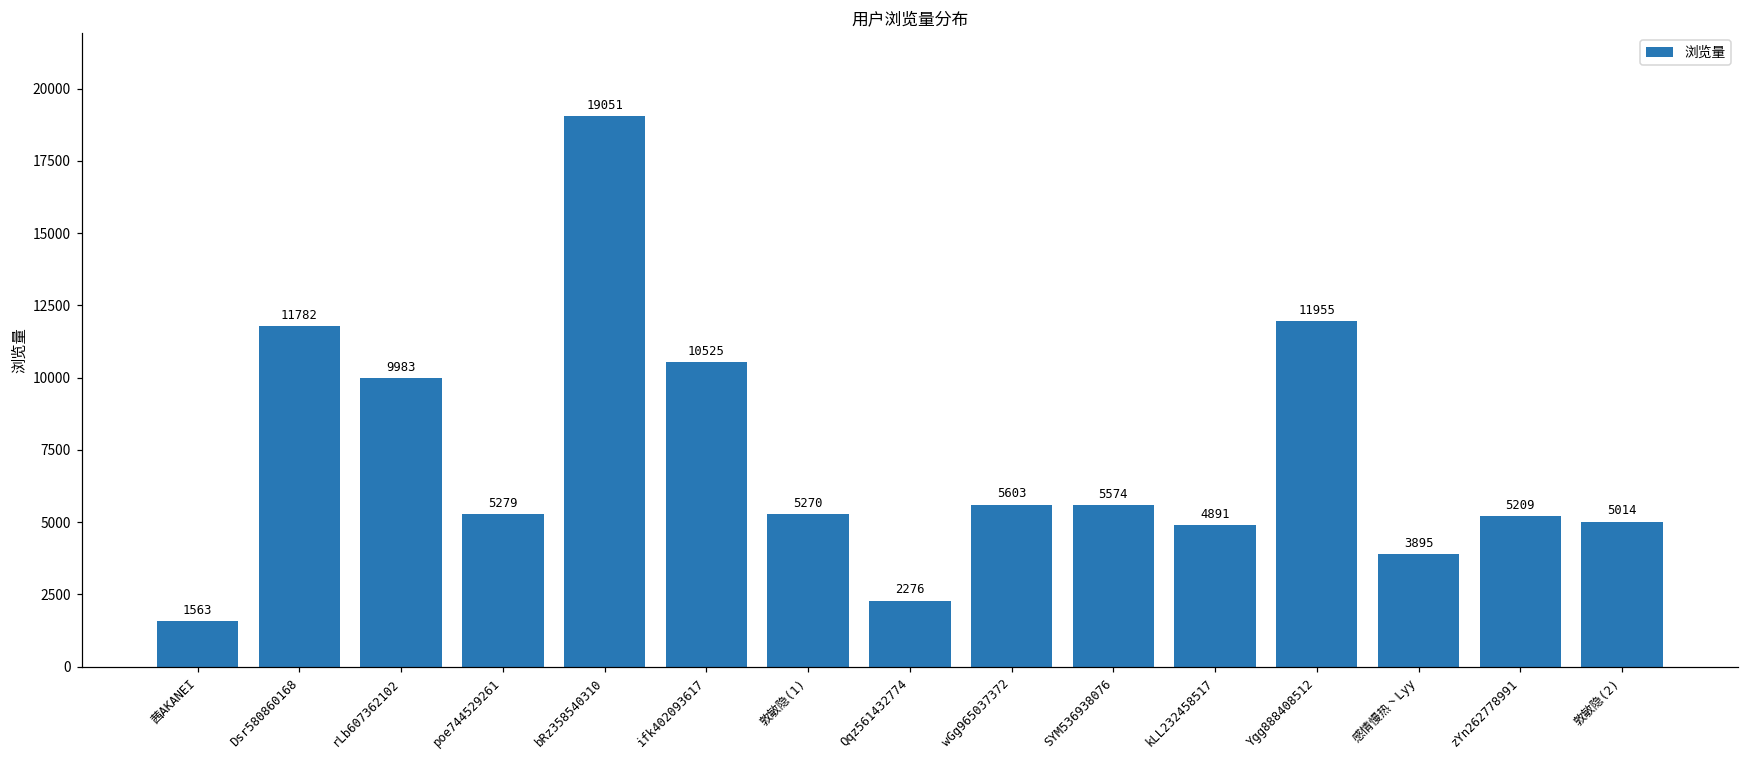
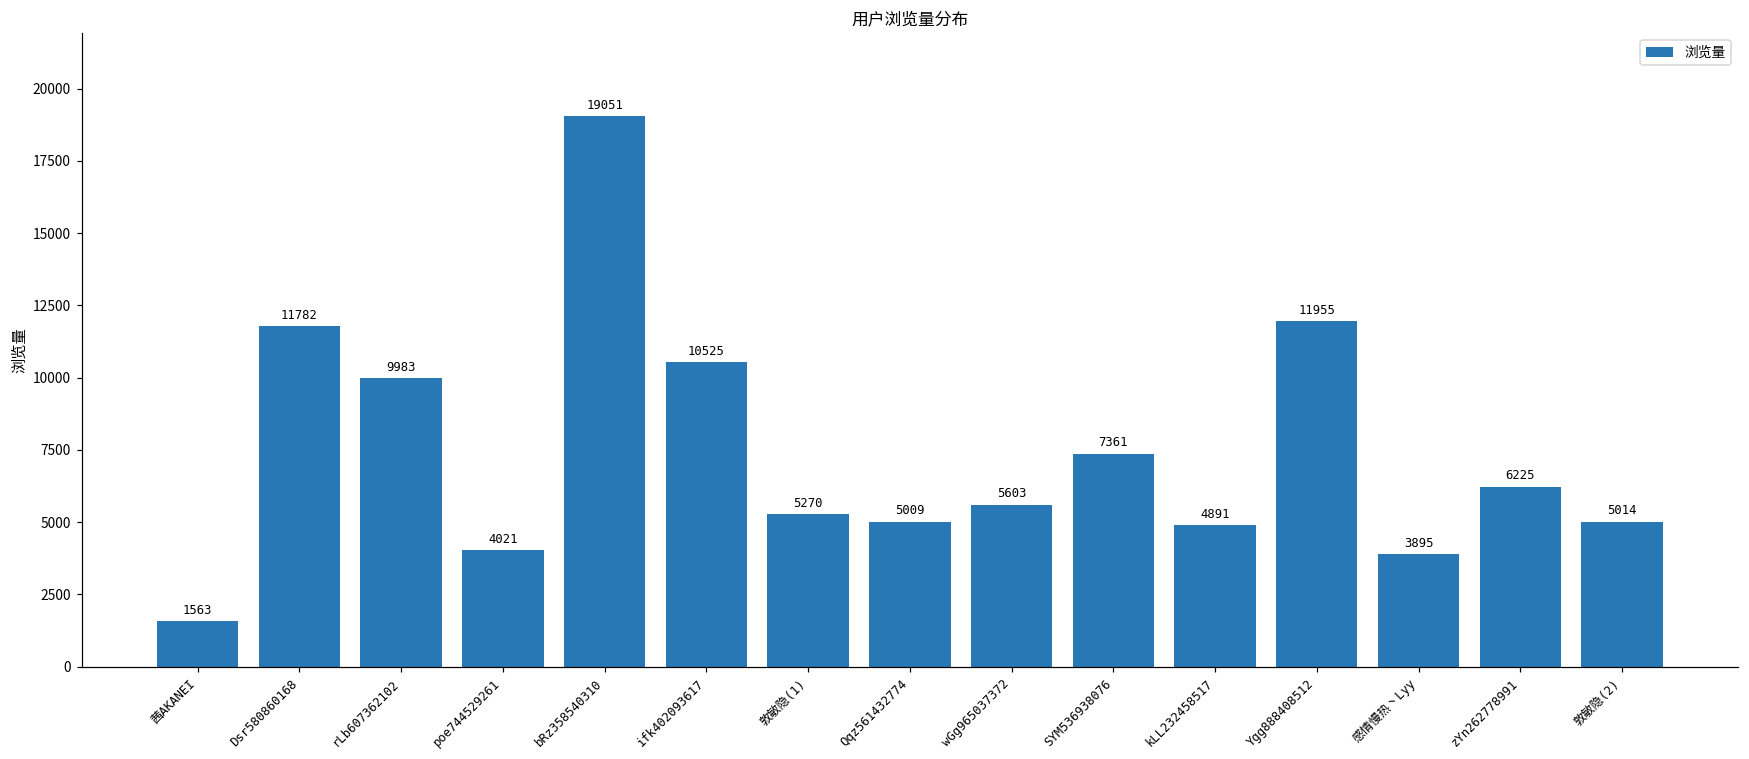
  {
    "茜AKANEI": 1563,
    "Dsr580860168": 11782,
    "rLb607362102": 9983,
-   "poe744529261": 5279,
+   "poe744529261": 4021,
    "bRz358540310": 19051,
    "ifk402093617": 10525,
    "敦敏隐(1)": 5270,
-   "Qqz561432774": 2276,
+   "Qqz561432774": 5009,
    "wGg965037372": 5603,
-   "SYM536938076": 5574,
+   "SYM536938076": 7361,
    "kLL232458517": 4891,
    "Ygg888408512": 11955,
    "感情慢热丶Lyy": 3895,
-   "zYn262778991": 5209,
+   "zYn262778991": 6225,
    "敦敏隐(2)": 5014
  }
